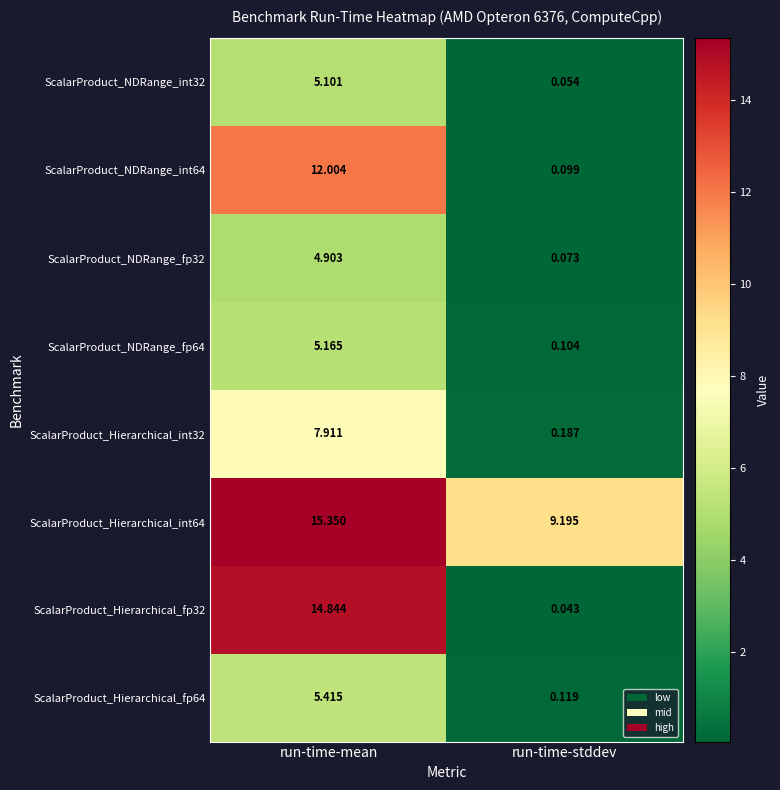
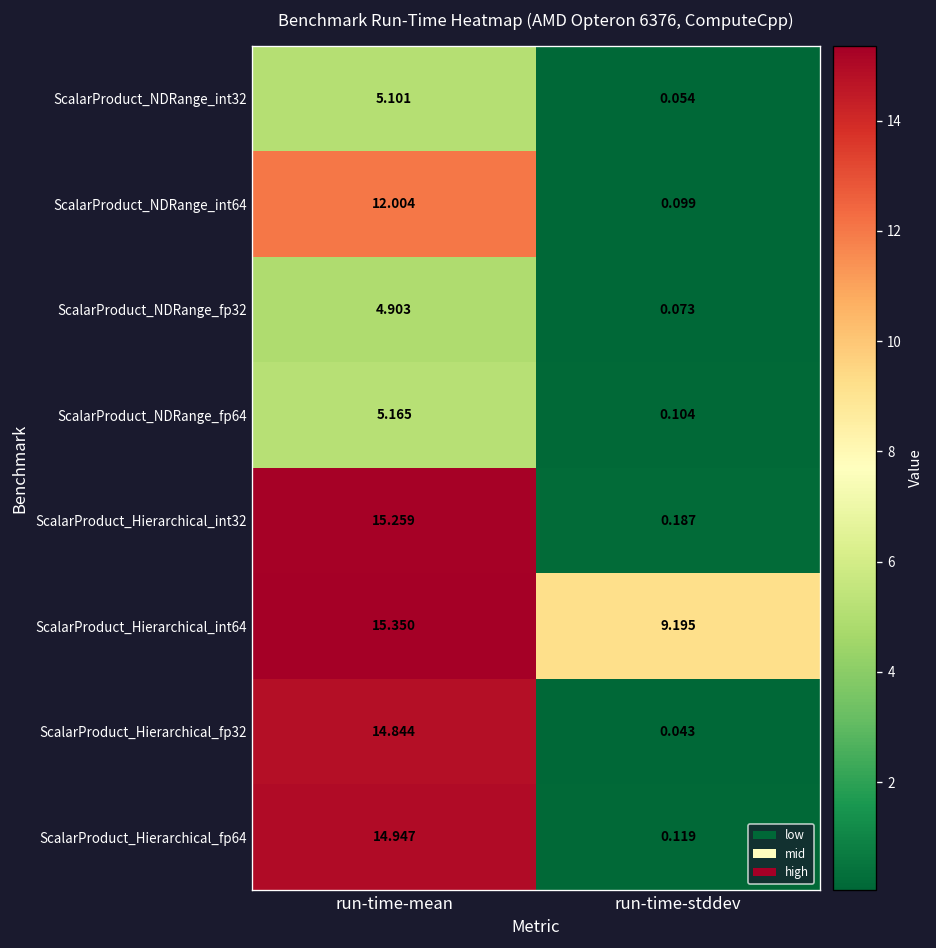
  {
    "ScalarProduct_NDRange_int32": {
      "run-time-mean": 5.101,
      "run-time-stddev": 0.054
    },
    "ScalarProduct_NDRange_int64": {
      "run-time-mean": 12.004,
      "run-time-stddev": 0.099
    },
    "ScalarProduct_NDRange_fp32": {
      "run-time-mean": 4.903,
      "run-time-stddev": 0.073
    },
    "ScalarProduct_NDRange_fp64": {
      "run-time-mean": 5.165,
      "run-time-stddev": 0.104
    },
    "ScalarProduct_Hierarchical_int32": {
-     "run-time-mean": 7.911,
+     "run-time-mean": 15.259,
      "run-time-stddev": 0.187
    },
    "ScalarProduct_Hierarchical_int64": {
      "run-time-mean": 15.350,
      "run-time-stddev": 9.195
    },
    "ScalarProduct_Hierarchical_fp32": {
      "run-time-mean": 14.844,
      "run-time-stddev": 0.043
    },
    "ScalarProduct_Hierarchical_fp64": {
-     "run-time-mean": 5.415,
+     "run-time-mean": 14.947,
      "run-time-stddev": 0.119
    }
  }
